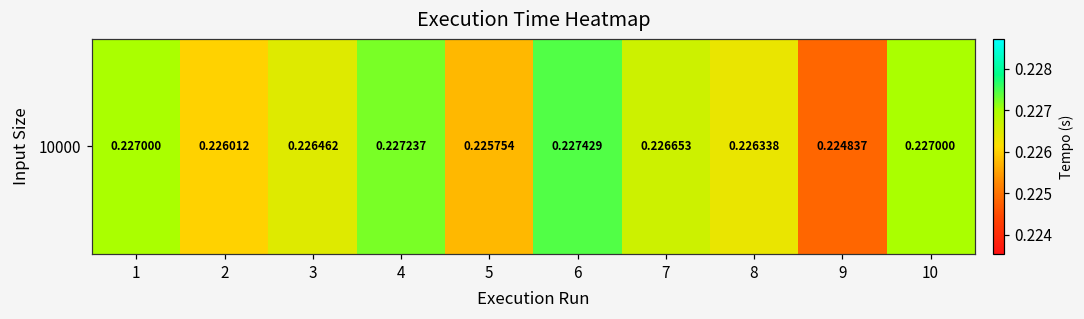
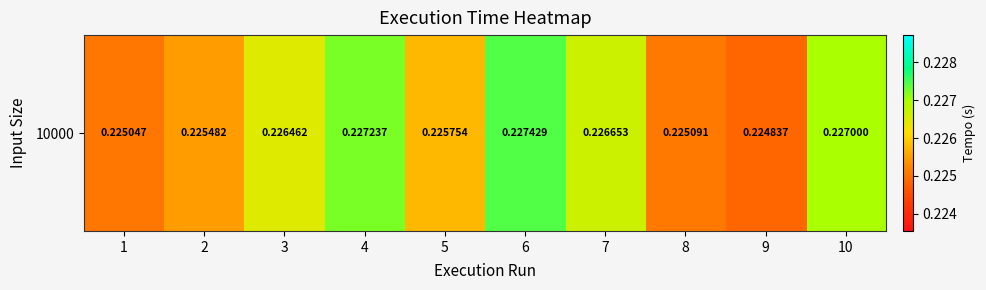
  {
    "10000": {
-     "1": 0.227000,
-     "2": 0.226012,
+     "1": 0.225047,
+     "2": 0.225482,
      "3": 0.226462,
      "4": 0.227237,
      "5": 0.225754,
      "6": 0.227429,
      "7": 0.226653,
-     "8": 0.226338,
+     "8": 0.225091,
      "9": 0.224837,
      "10": 0.227000
    }
  }
